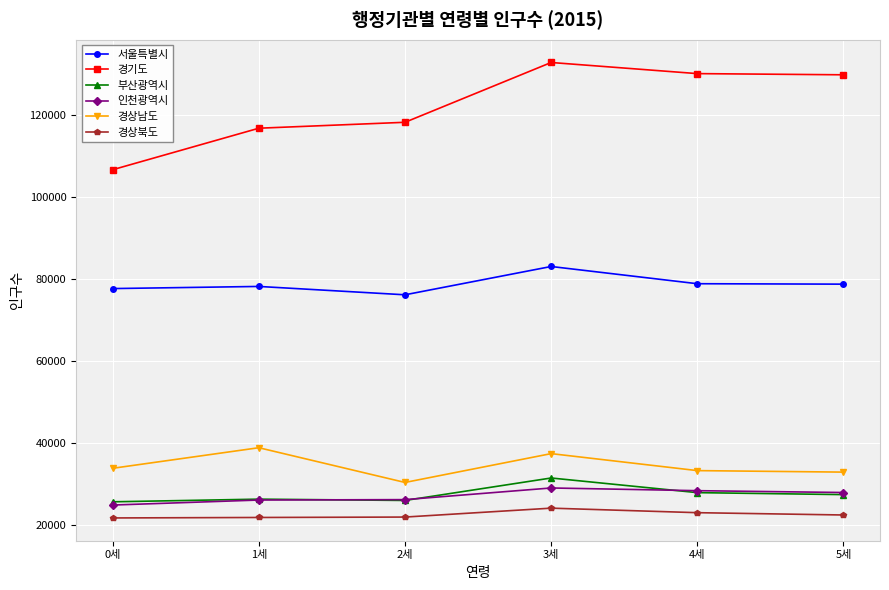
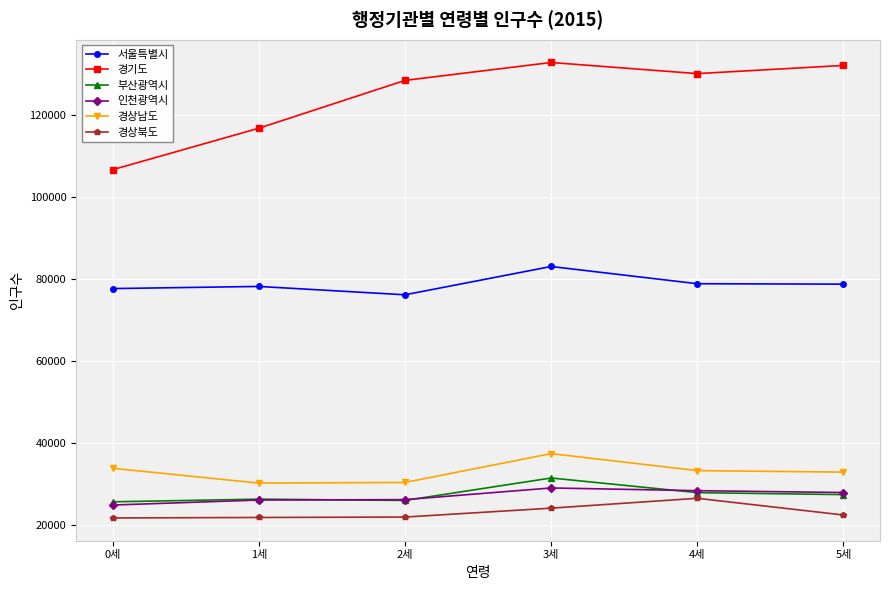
  {
    "서울특별시": {
      "0세": 78000,
      "1세": 78000,
      "2세": 76000,
      "3세": 83000,
      "4세": 79000,
      "5세": 79000
    },
    "경기도": {
      "0세": 107000,
      "1세": 117000,
-     "2세": 118000,
+     "2세": 128000,
      "3세": 133000,
      "4세": 130000,
-     "5세": 130000
+     "5세": 132000
    },
    "부산광역시": {
      "0세": 26000,
      "3세": 32000
    },
    "인천광역시": {
      "0세": 25000,
      "3세": 29000
    },
    "경상남도": {
      "0세": 34000,
-     "1세": 39000,
+     "1세": 30000,
      "2세": 30000,
      "3세": 37000,
      "4세": 33000,
      "5세": 33000
    },
    "경상북도": {
      "0세": 22000,
      "1세": 22000,
      "2세": 22000,
      "3세": 24000,
-     "4세": 23000,
+     "4세": 27000,
      "5세": 23000
    }
  }
